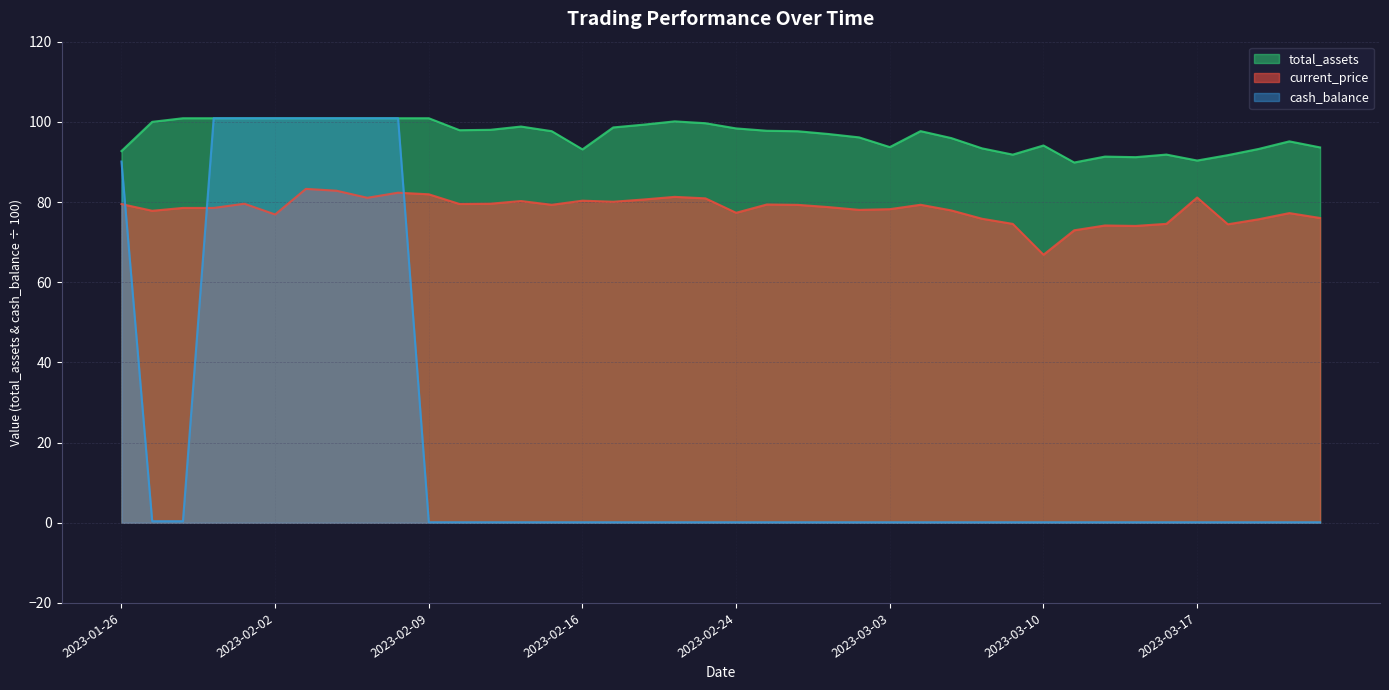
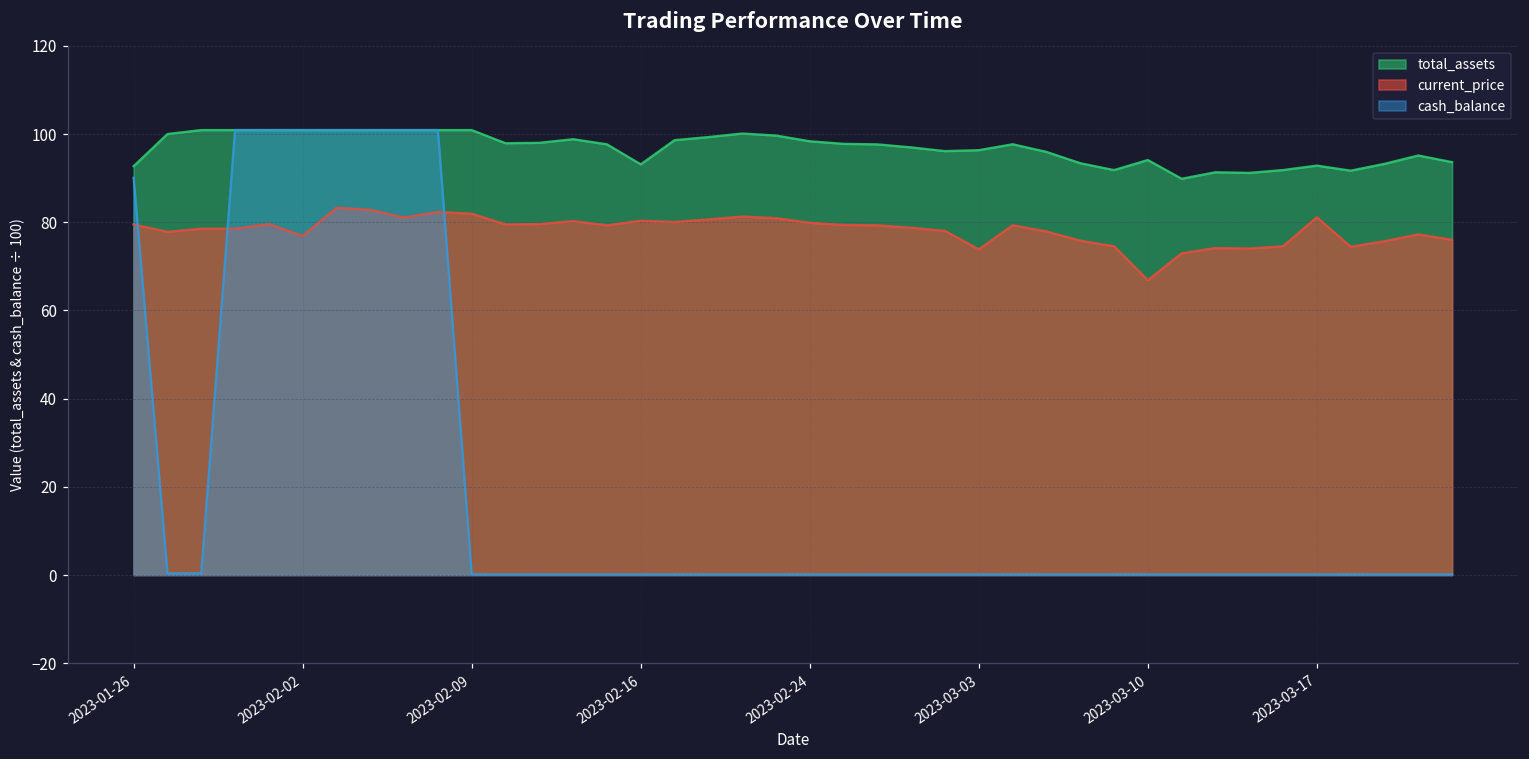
  {
    "total_assets": {
      "2023-01-26": 93,
      "2023-02-09": 101,
      "2023-02-16": 93,
      "2023-02-24": 98,
-     "2023-03-03": 94,
+     "2023-03-03": 96,
      "2023-03-10": 94,
-     "2023-03-17": 90
+     "2023-03-17": 93
    },
    "current_price": {
      "2023-01-26": 79,
      "2023-02-02": 77,
      "2023-02-09": 82,
      "2023-02-16": 80,
-     "2023-02-24": 77,
-     "2023-03-03": 78,
+     "2023-02-24": 80,
+     "2023-03-03": 74,
      "2023-03-10": 67,
      "2023-03-17": 81
    },
    "cash_balance": {
      "2023-01-26": 90,
      "2023-02-09": 0,
      "2023-02-16": 0,
      "2023-02-24": 0,
      "2023-03-03": 0,
      "2023-03-10": 0,
      "2023-03-17": 0
    }
  }
